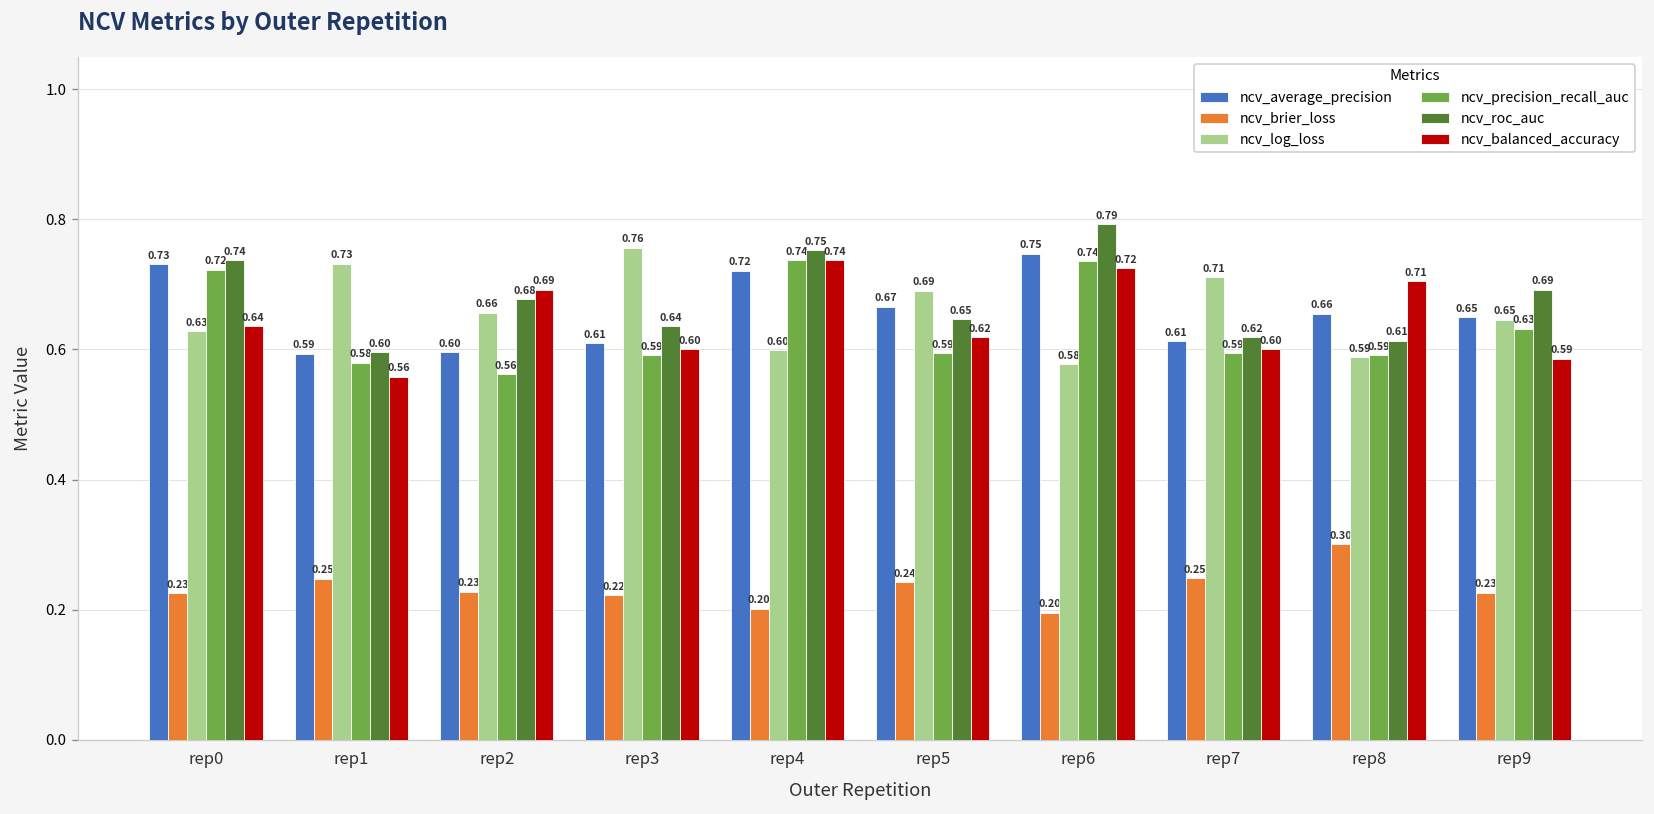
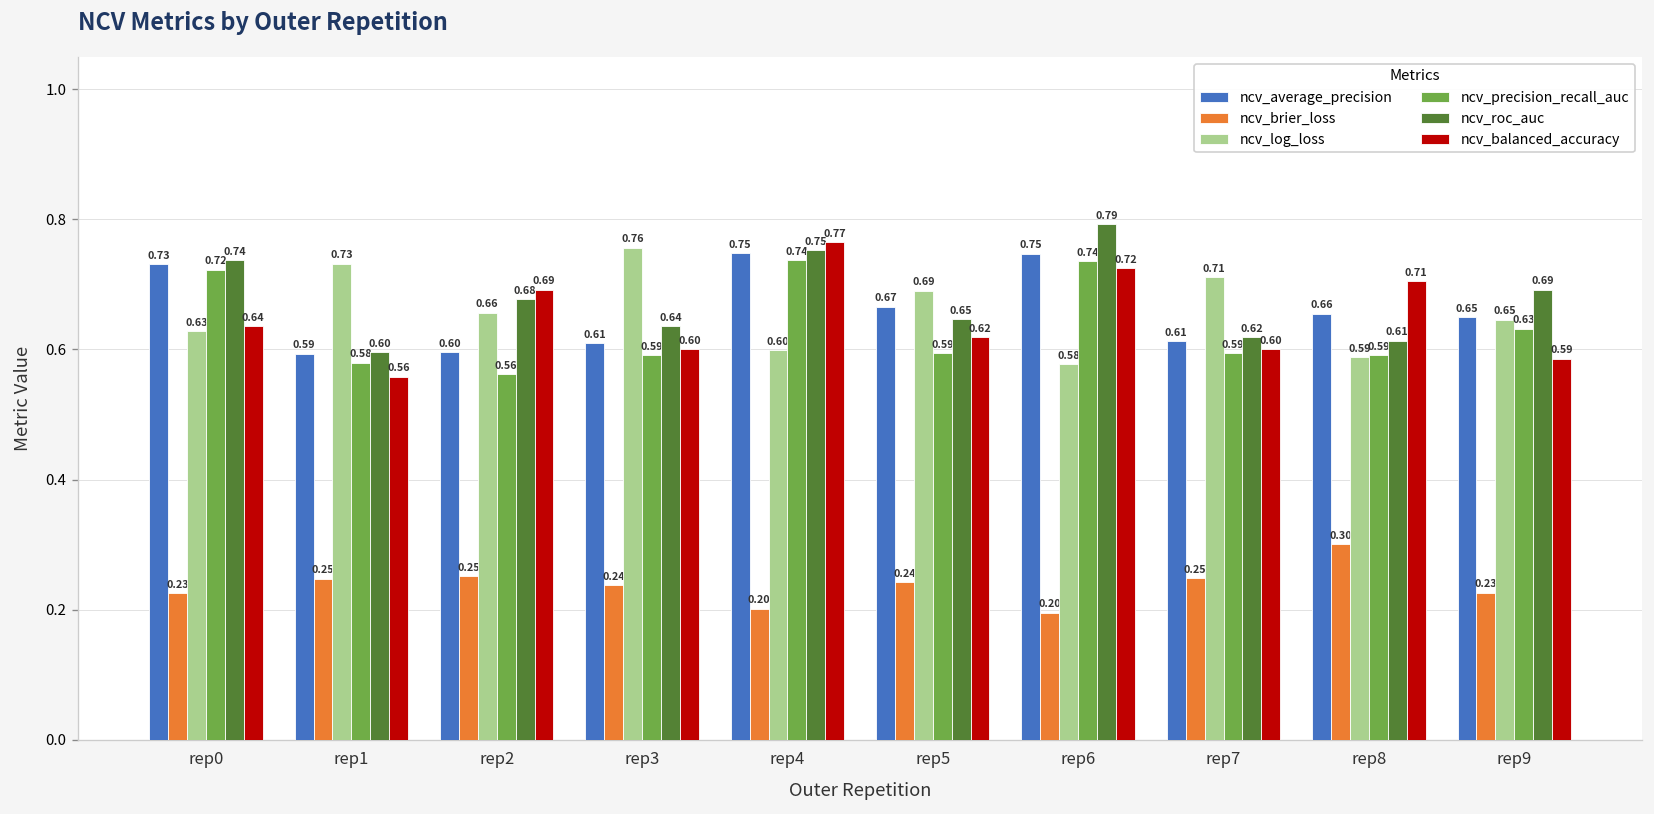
  {
    "ncv_average_precision": {
      "rep0": 0.73,
      "rep1": 0.59,
      "rep2": 0.60,
      "rep3": 0.61,
-     "rep4": 0.72,
+     "rep4": 0.75,
      "rep5": 0.67,
      "rep6": 0.75,
      "rep7": 0.61,
      "rep8": 0.66,
      "rep9": 0.65
    },
    "ncv_brier_loss": {
      "rep0": 0.23,
      "rep1": 0.25,
-     "rep2": 0.23,
-     "rep3": 0.22,
+     "rep2": 0.25,
+     "rep3": 0.24,
      "rep4": 0.20,
      "rep5": 0.24,
      "rep6": 0.20,
      "rep7": 0.25,
      "rep8": 0.30,
      "rep9": 0.23
    },
    "ncv_log_loss": {
      "rep0": 0.63,
      "rep1": 0.73,
      "rep2": 0.66,
      "rep3": 0.76,
      "rep4": 0.60,
      "rep5": 0.69,
      "rep6": 0.58,
      "rep7": 0.71,
      "rep8": 0.59,
      "rep9": 0.65
    },
    "ncv_balanced_accuracy": {
      "rep0": 0.64,
      "rep1": 0.56,
      "rep2": 0.69,
      "rep3": 0.60,
-     "rep4": 0.74,
+     "rep4": 0.77,
      "rep5": 0.62,
      "rep6": 0.72,
      "rep7": 0.60,
      "rep8": 0.71,
      "rep9": 0.59
    }
  }
